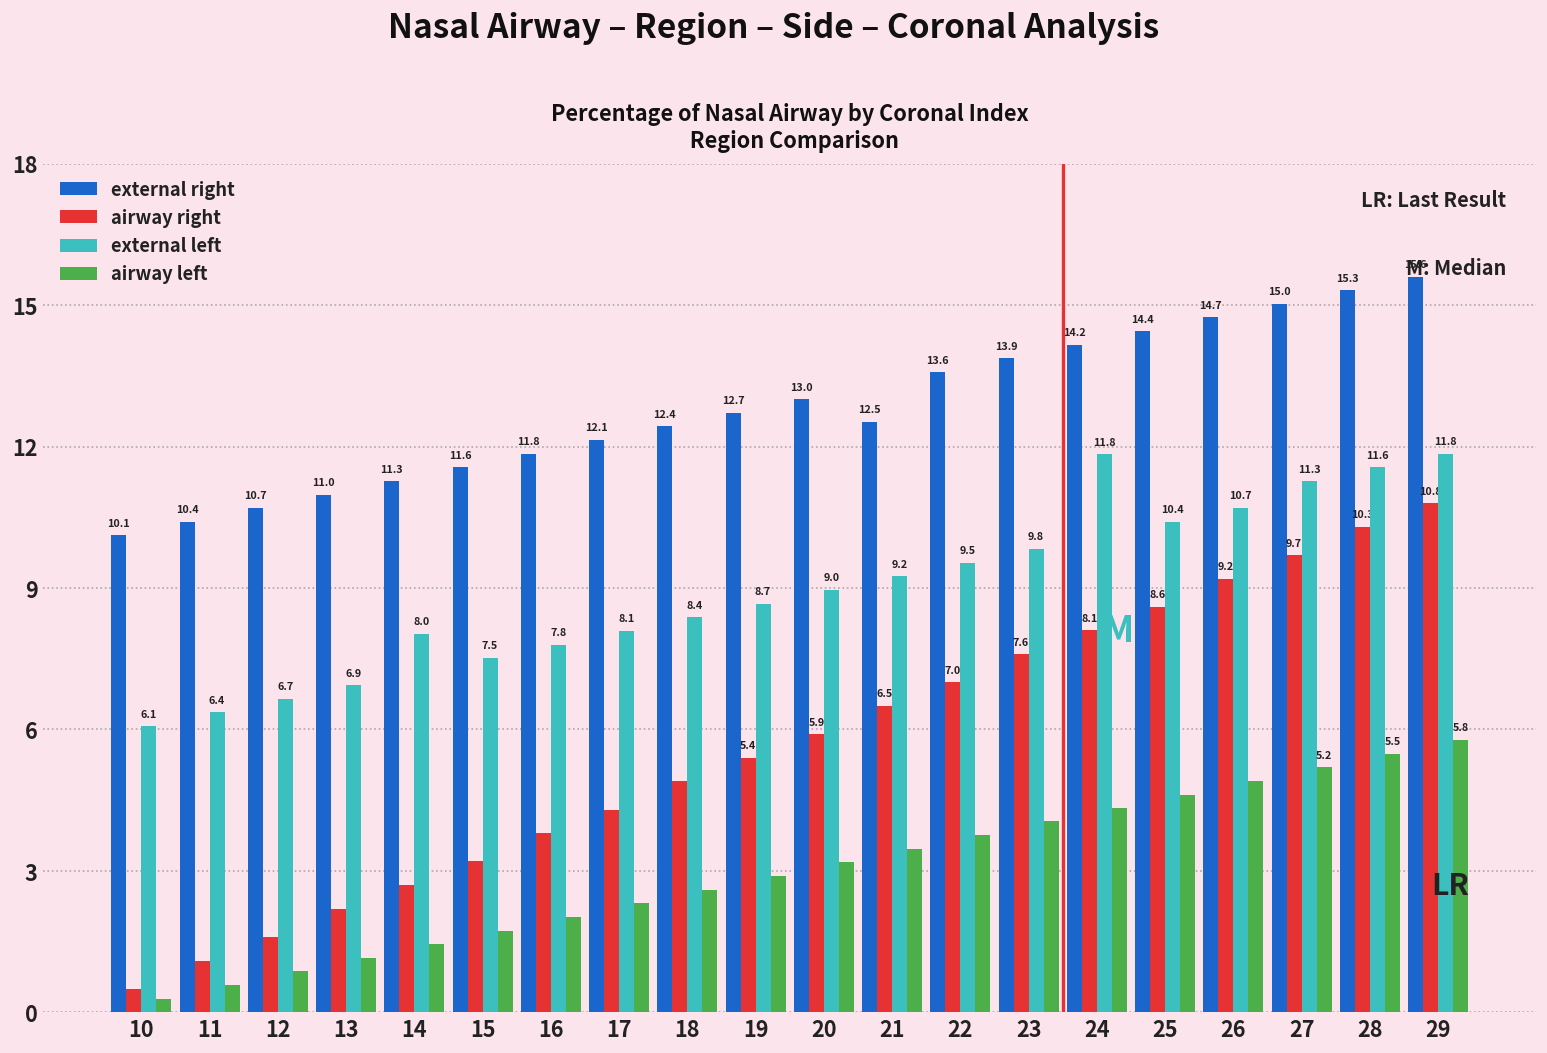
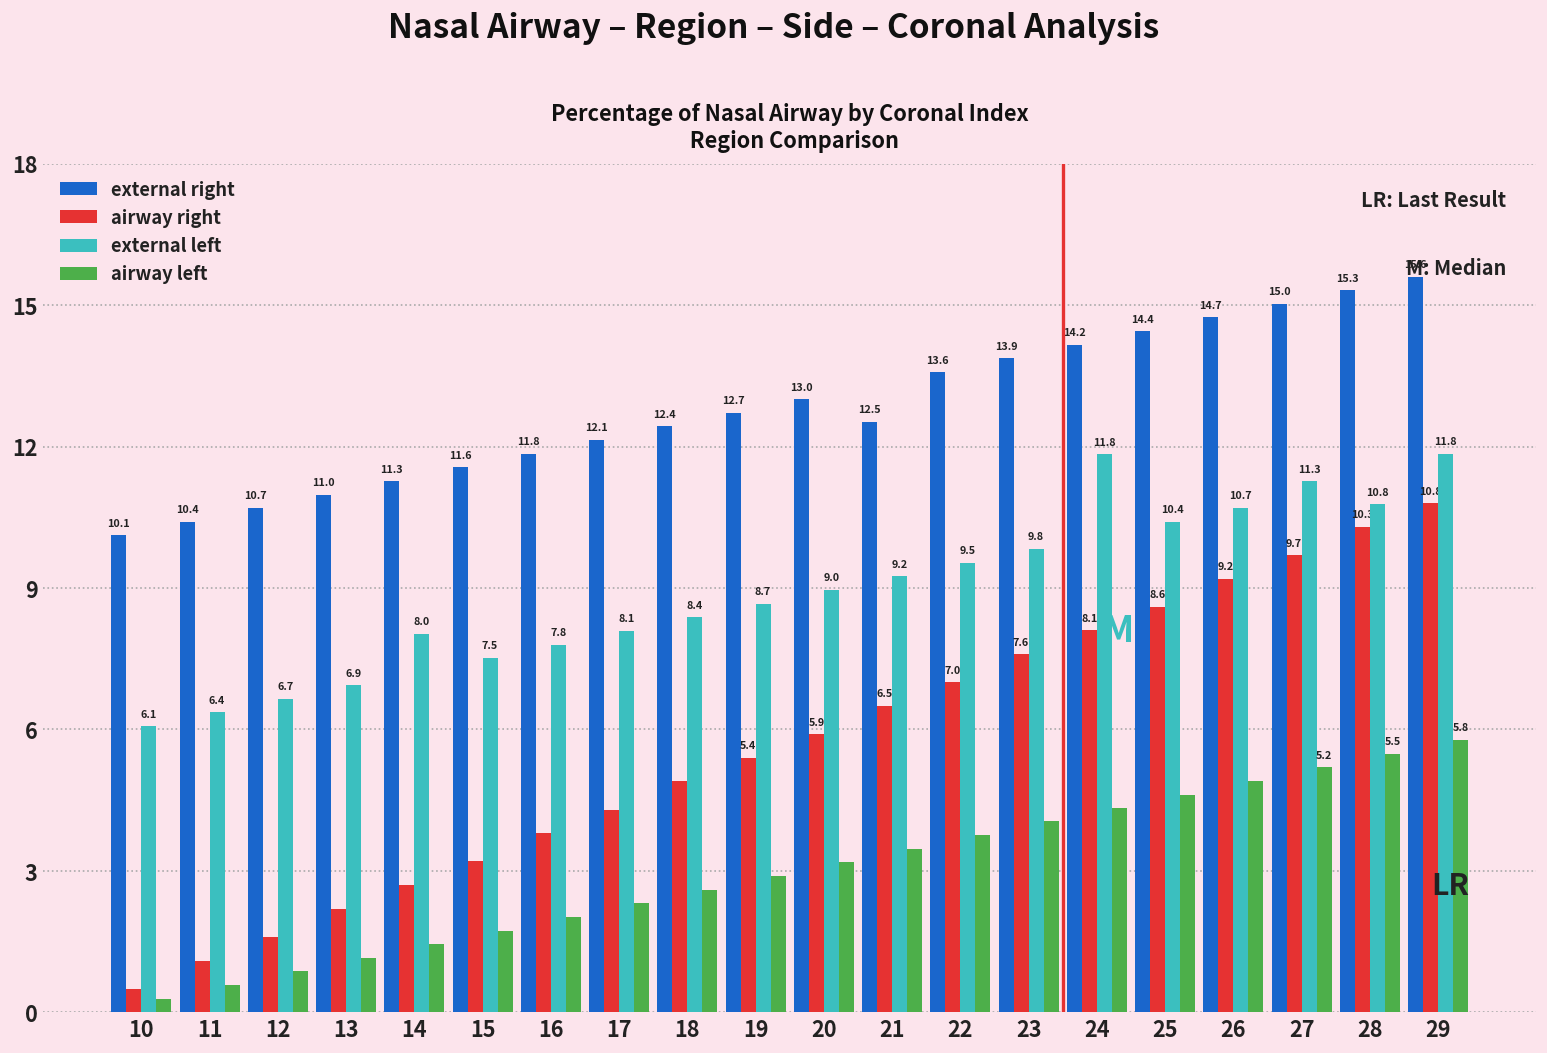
  {
    "external right": {
      "10": 10.1,
      "11": 10.4,
      "12": 10.7,
      "13": 11.0,
      "14": 11.3,
      "15": 11.6,
      "16": 11.8,
      "17": 12.1,
      "18": 12.4,
      "19": 12.7,
      "20": 13.0,
      "21": 12.5,
      "22": 13.6,
      "23": 13.9,
      "24": 14.2,
      "25": 14.4,
      "26": 14.7,
      "27": 15.0,
      "28": 15.3
    },
    "airway right": {
      "19": 5.4,
      "20": 5.9,
      "21": 6.5,
      "22": 7.0,
      "23": 7.6,
      "24": 8.1,
      "25": 8.6,
      "26": 9.2,
      "27": 9.7,
      "28": 10.3,
      "29": 10.8
    },
    "external left": {
      "10": 6.1,
      "11": 6.4,
      "12": 6.7,
      "13": 6.9,
      "14": 8.0,
      "15": 7.5,
      "16": 7.8,
      "17": 8.1,
      "18": 8.4,
      "19": 8.7,
      "20": 9.0,
      "21": 9.2,
      "22": 9.5,
      "23": 9.8,
      "24": 11.8,
      "25": 10.4,
      "26": 10.7,
      "27": 11.3,
-     "28": 11.6,
+     "28": 10.8,
      "29": 11.8
    },
    "airway left": {
      "27": 5.2,
      "28": 5.5,
      "29": 5.8
    }
  }
